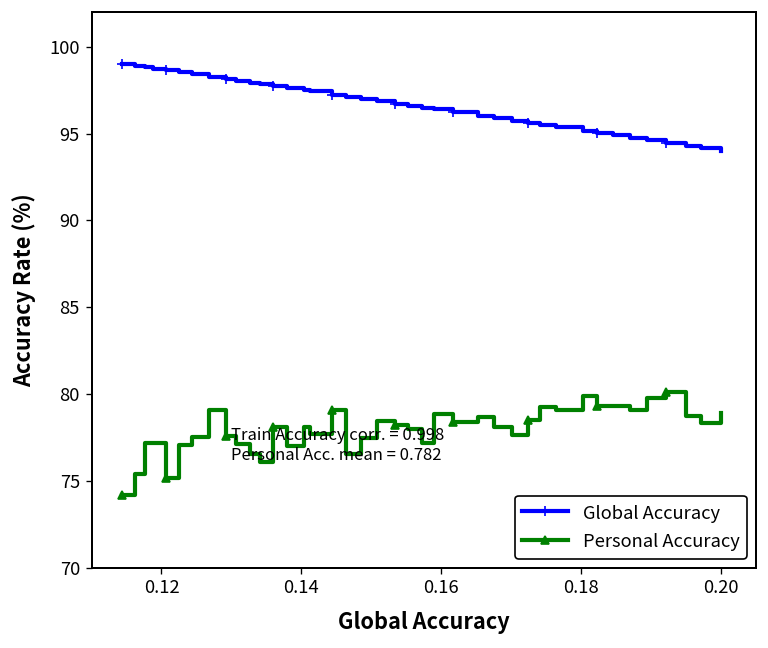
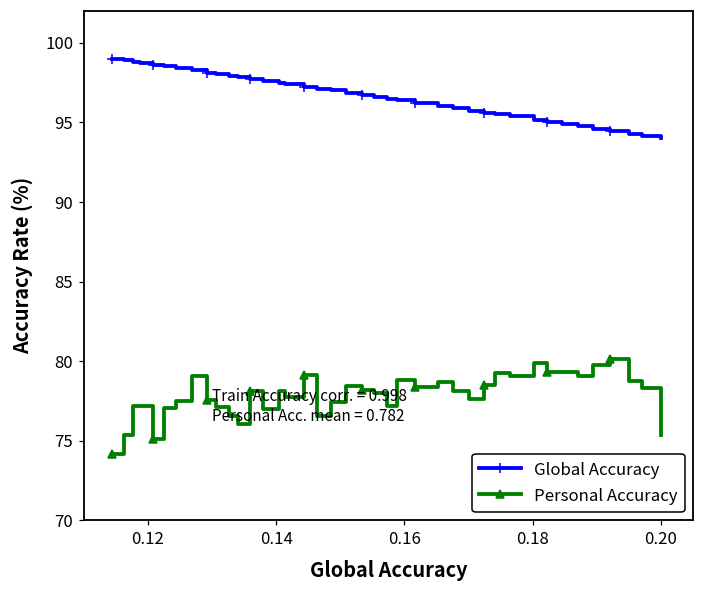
  {
    "Global Accuracy": {
      "0.20": 94.0
    },
    "Personal Accuracy": {
-     "0.20": 78.9
+     "0.20": 75.3
    }
  }
